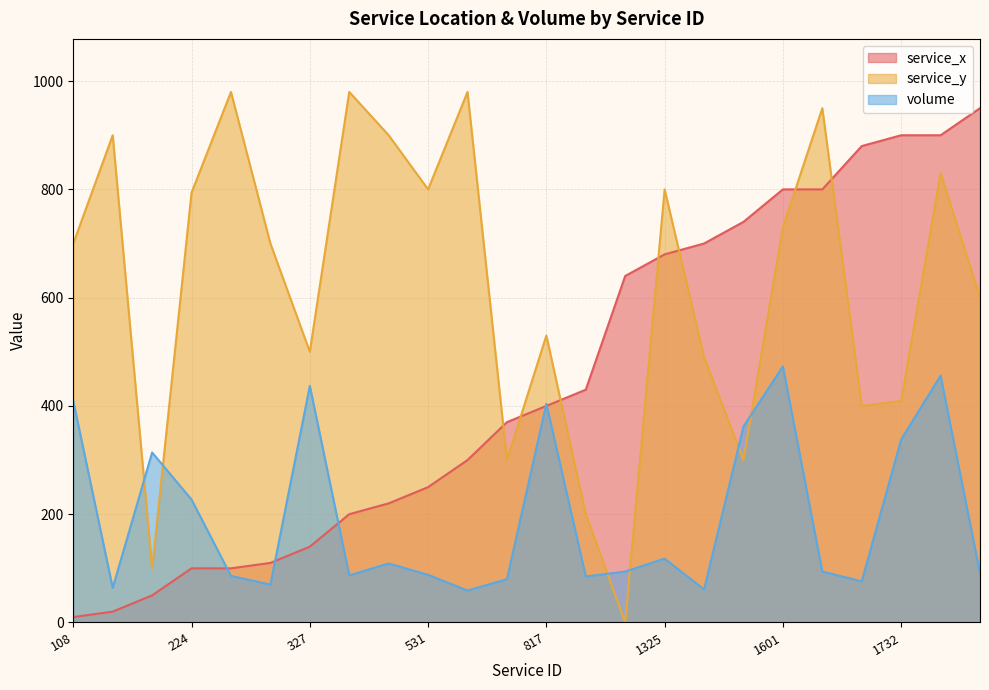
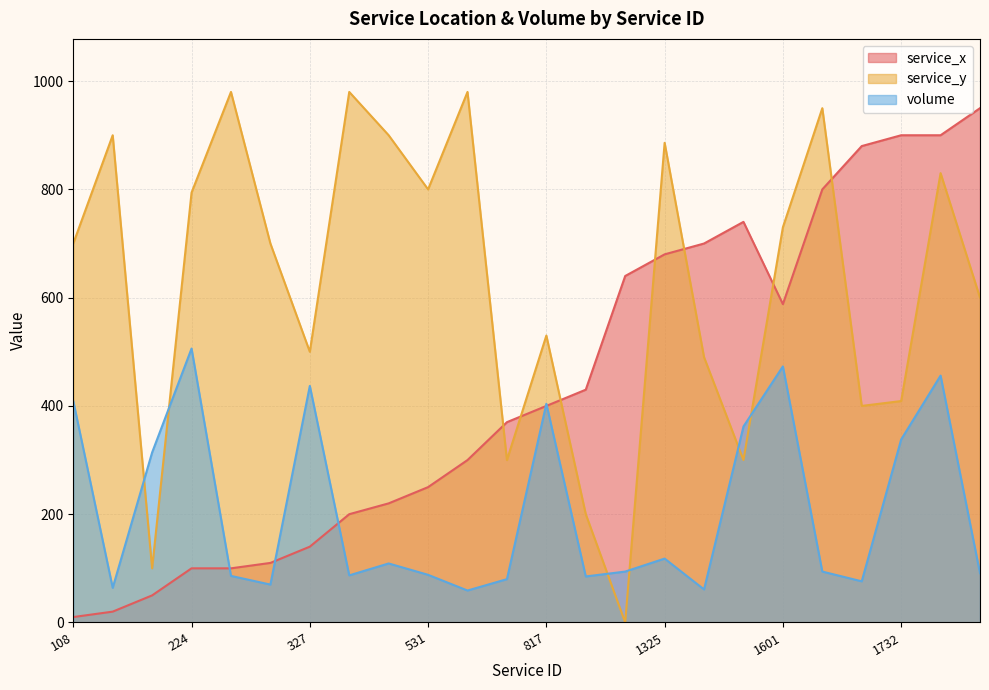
  {
    "service_x": {
      "108": 10,
      "224": 100,
      "327": 140,
      "531": 250,
      "1325": 680,
-     "1601": 800,
+     "1601": 590,
      "1732": 900
    },
    "service_y": {
      "108": 700,
      "224": 790,
      "327": 500,
      "531": 800,
      "817": 530,
-     "1325": 800,
+     "1325": 890,
      "1601": 730,
      "1732": 410
    },
    "volume": {
      "108": 410,
-     "224": 230,
+     "224": 510,
      "327": 440,
      "531": 90,
      "1325": 120,
      "1601": 470,
      "1732": 340
    }
  }
